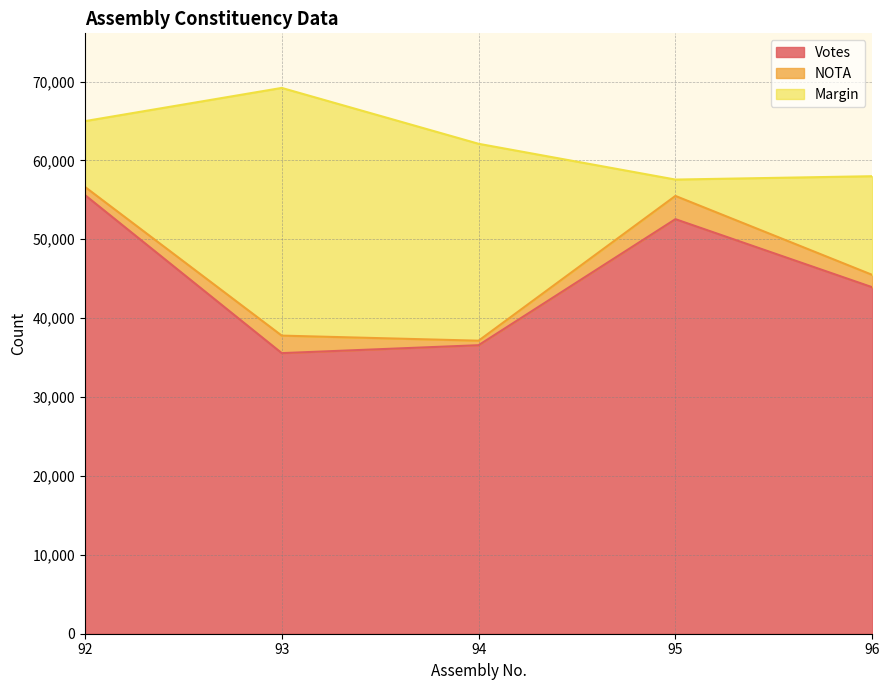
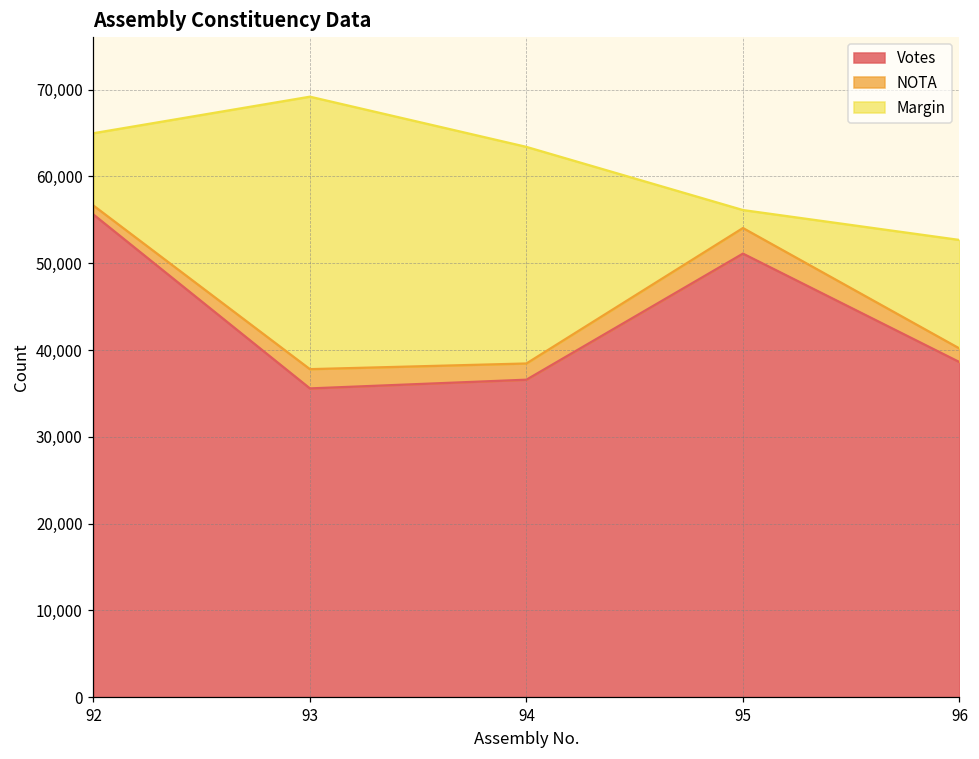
  {
    "Votes": {
      "92": "56,000",
      "93": "36,000",
      "94": "37,000",
-     "95": "53,000",
-     "96": "44,000"
+     "95": "51,000",
+     "96": "39,000"
    },
    "NOTA": {
      "92": "1,000",
      "93": "2,000",
-     "94": "1,000",
+     "94": "2,000",
      "95": "3,000",
      "96": "2,000"
    },
    "Margin": {
      "92": "8,000",
      "93": "31,000",
      "94": "25,000",
      "95": "2,000",
      "96": "13,000"
    }
  }
